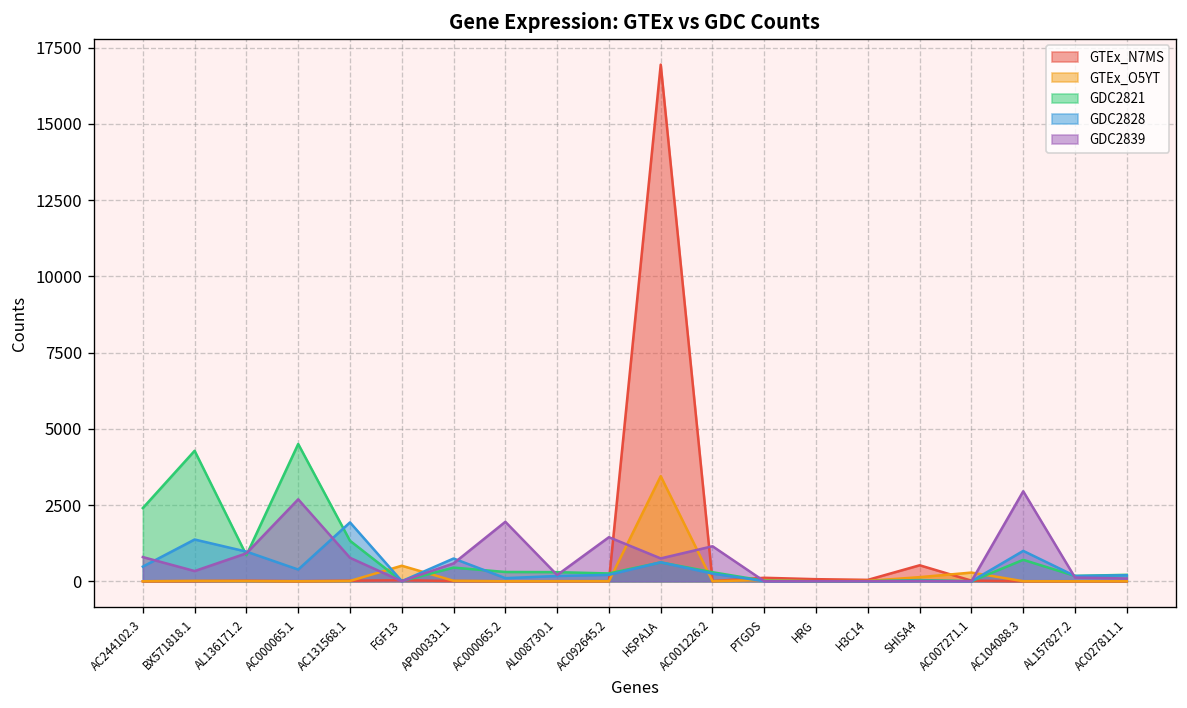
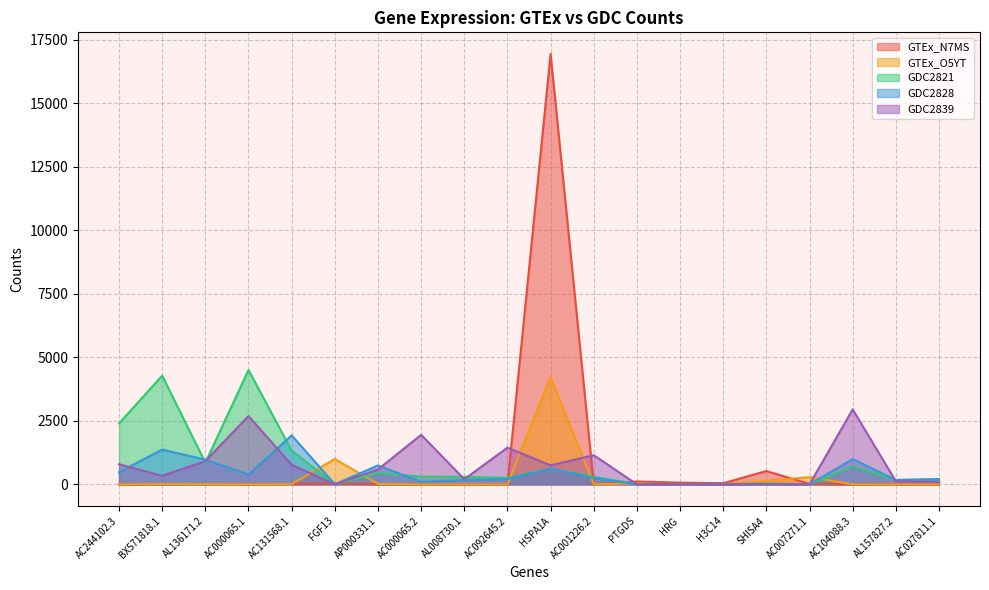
  {
    "GTEx_N7MS": {
      "HSPA1A": 16900,
      "SHISA4": 500
    },
    "GTEx_O5YT": {
-     "FGF13": 500,
-     "HSPA1A": 3400,
+     "FGF13": 1000,
+     "HSPA1A": 4200,
      "AC007271.1": 300
    },
    "GDC2821": {
      "AC244102.3": 2400,
      "BX571818.1": 4300,
      "AC000065.1": 4500,
      "AC131568.1": 1300,
      "AP000331.1": 400,
      "AC000065.2": 300,
      "AC104088.3": 700
    },
    "GDC2828": {
      "AC244102.3": 500,
      "BX571818.1": 1400,
      "AC000065.1": 400,
      "AC131568.1": 1900,
      "AP000331.1": 700,
      "AC000065.2": 100,
      "AC104088.3": 1000
    },
    "GDC2839": {
      "AC244102.3": 800,
      "BX571818.1": 300,
      "AC000065.1": 2700,
      "AC131568.1": 800,
      "AP000331.1": 600,
      "AC000065.2": 2000,
      "AC092645.2": 1400,
      "HSPA1A": 700,
      "AC001226.2": 1100,
      "AC104088.3": 3000
    }
  }
